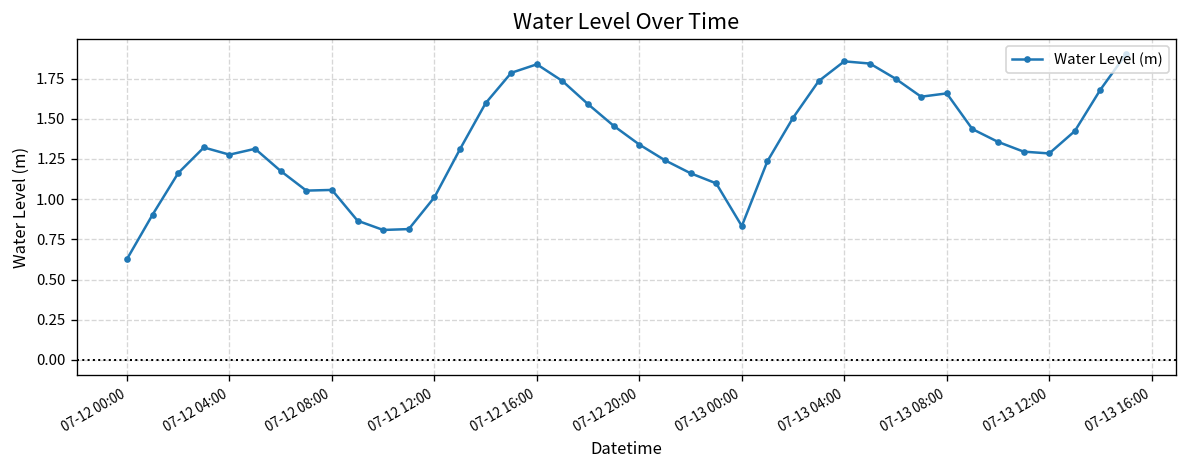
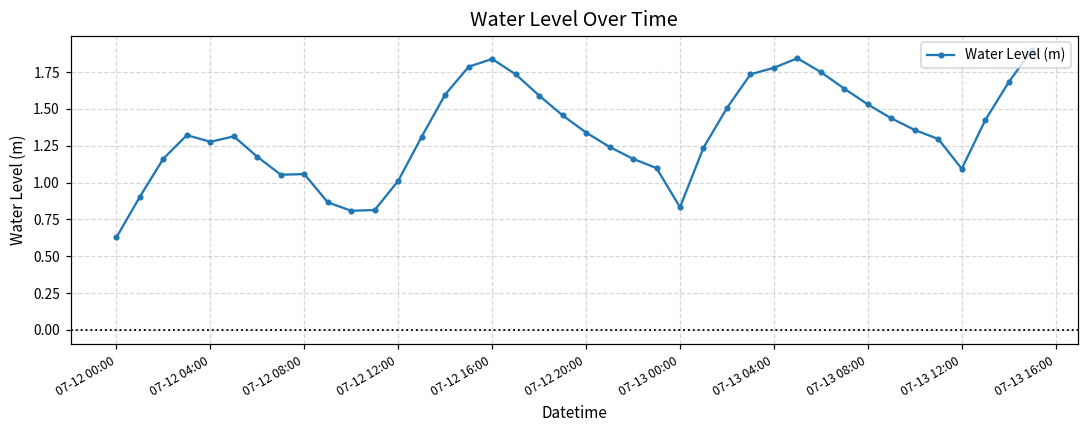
  {
    "07-12 00:00": 0.63,
    "07-12 04:00": 1.28,
    "07-12 08:00": 1.06,
    "07-12 12:00": 1.01,
    "07-12 16:00": 1.84,
    "07-12 20:00": 1.34,
    "07-13 00:00": 0.83,
-   "07-13 04:00": 1.86,
-   "07-13 08:00": 1.66,
-   "07-13 12:00": 1.28
+   "07-13 04:00": 1.78,
+   "07-13 08:00": 1.53,
+   "07-13 12:00": 1.09
  }
